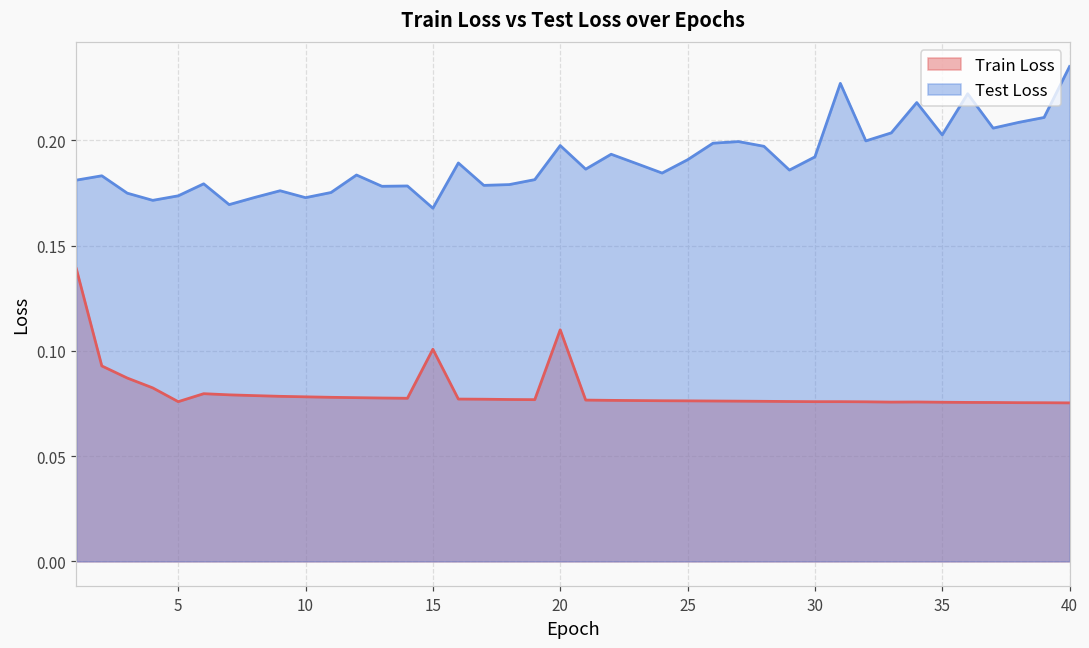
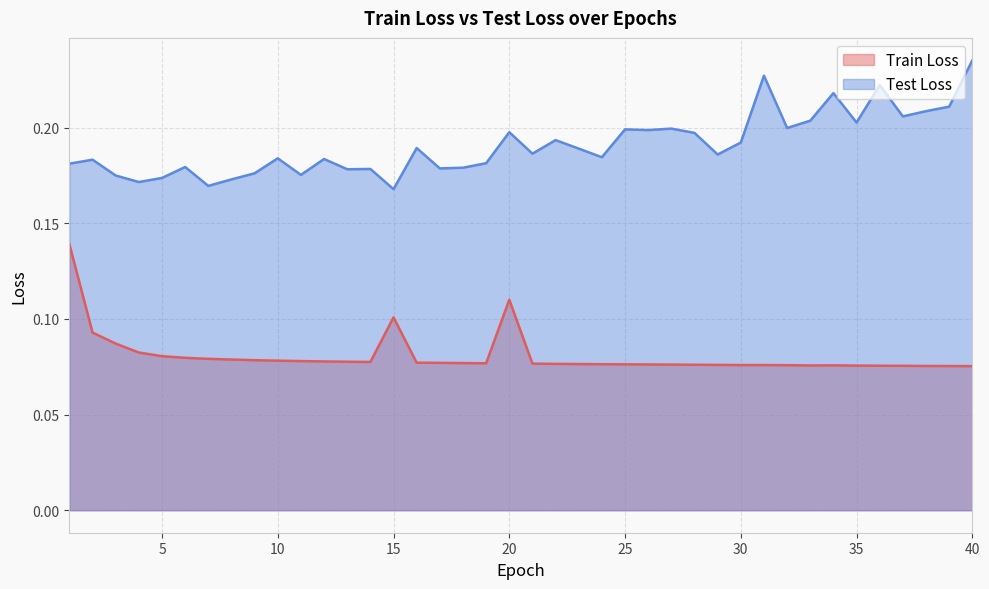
  {
    "Train Loss": {
-     "5": 0.076,
+     "5": 0.081,
      "10": 0.078,
      "15": 0.101,
      "20": 0.110,
      "25": 0.076,
      "30": 0.076,
      "35": 0.076,
      "40": 0.075
    },
    "Test Loss": {
      "5": 0.174,
-     "10": 0.173,
+     "10": 0.184,
      "15": 0.168,
      "20": 0.198,
-     "25": 0.191,
+     "25": 0.199,
      "30": 0.192,
      "35": 0.203,
      "40": 0.235
    }
  }
